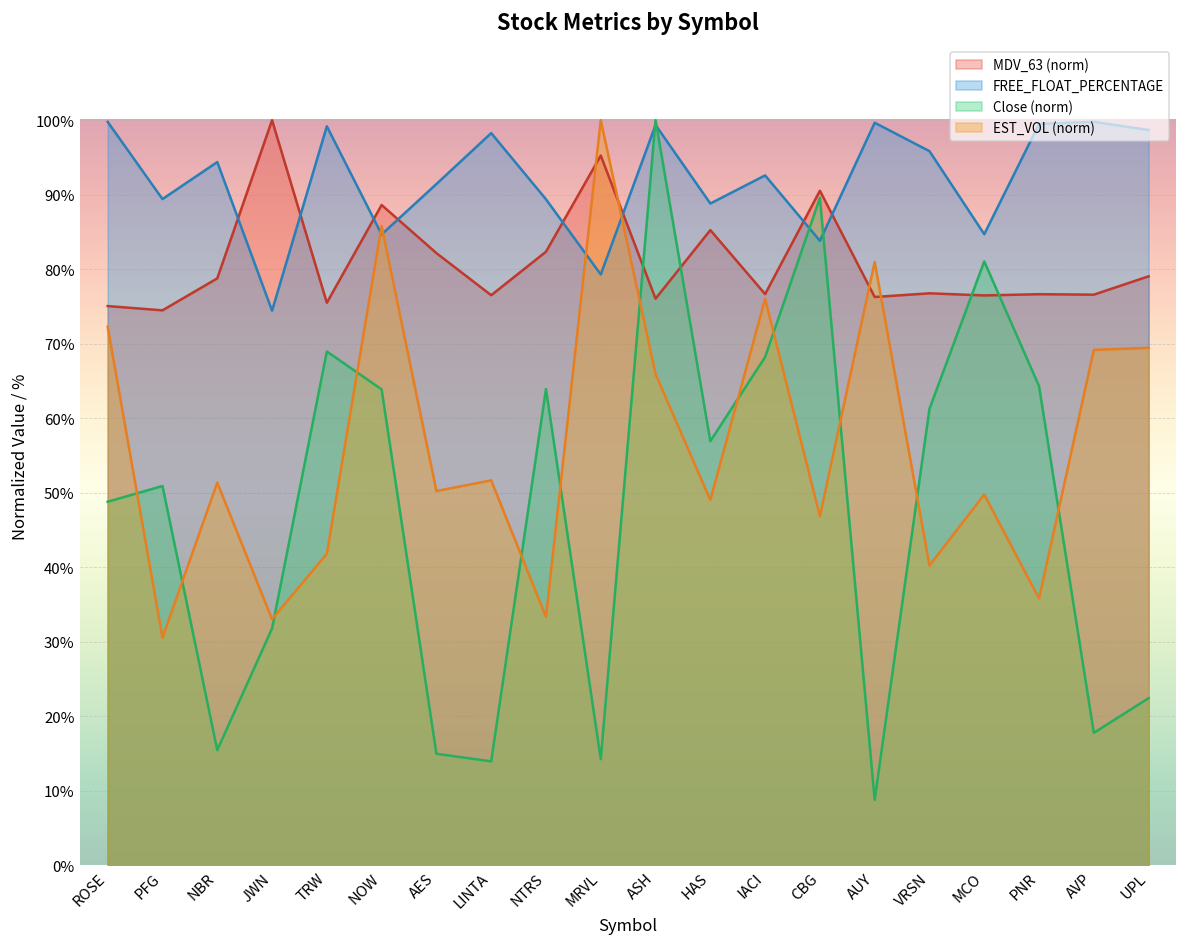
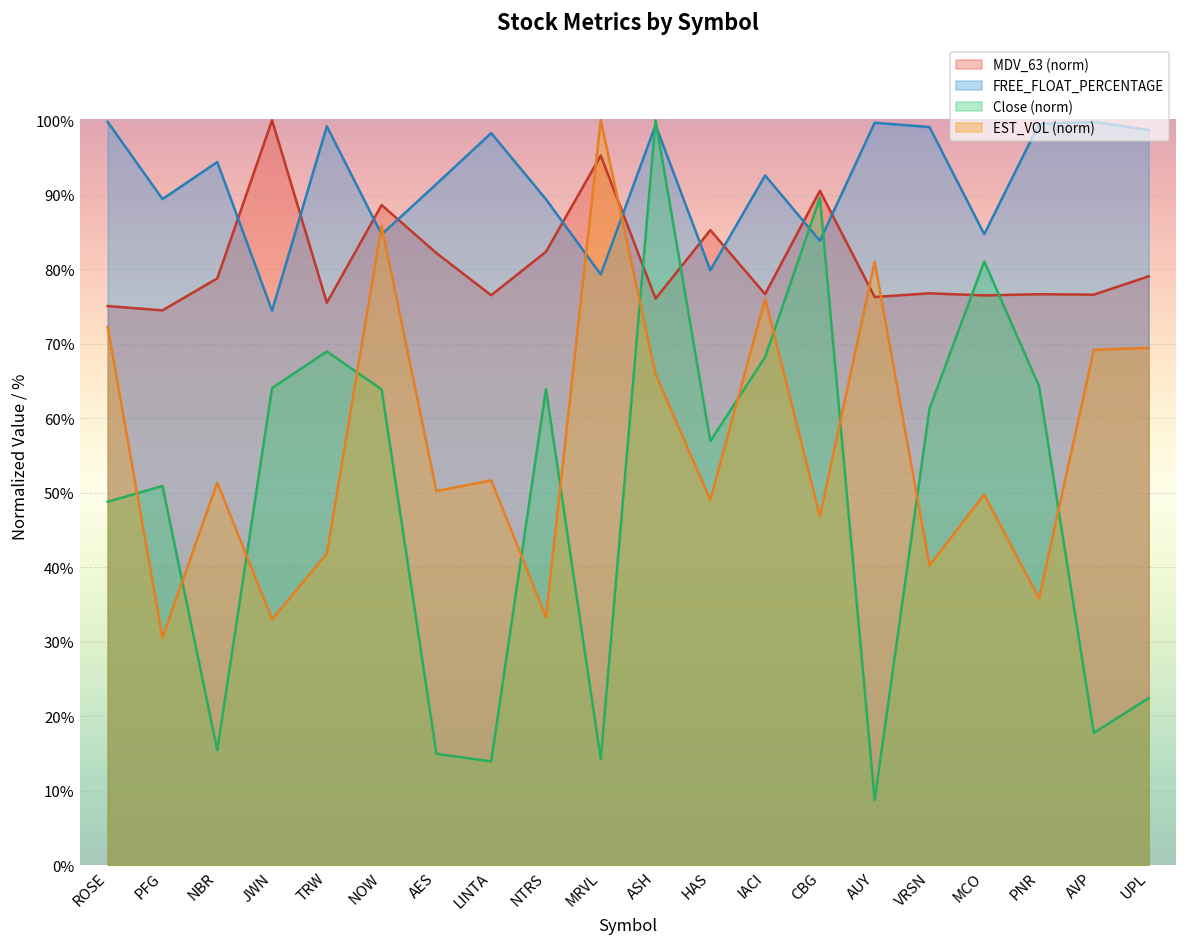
  {
    "FREE_FLOAT_PERCENTAGE": {
      "ROSE": "100%",
      "PFG": "89%",
      "NBR": "94%",
      "JWN": "74%",
      "TRW": "99%",
      "NOW": "85%",
      "AES": "91%",
      "LINTA": "98%",
      "NTRS": "89%",
      "MRVL": "79%",
      "ASH": "99%",
-     "HAS": "89%",
+     "HAS": "80%",
      "IACI": "93%",
      "CBG": "84%",
      "AUY": "100%",
-     "VRSN": "96%",
+     "VRSN": "99%",
      "MCO": "85%"
    },
    "Close (norm)": {
      "ROSE": "49%",
      "PFG": "51%",
      "NBR": "15%",
-     "JWN": "32%",
+     "JWN": "64%",
      "TRW": "69%",
      "NOW": "64%",
      "AES": "15%",
      "LINTA": "14%",
      "NTRS": "64%",
      "MRVL": "14%",
      "ASH": "100%",
      "HAS": "57%",
      "IACI": "68%",
      "CBG": "90%",
      "AUY": "9%",
      "VRSN": "61%",
      "MCO": "81%",
      "PNR": "64%",
      "AVP": "18%",
      "UPL": "22%"
    }
  }
